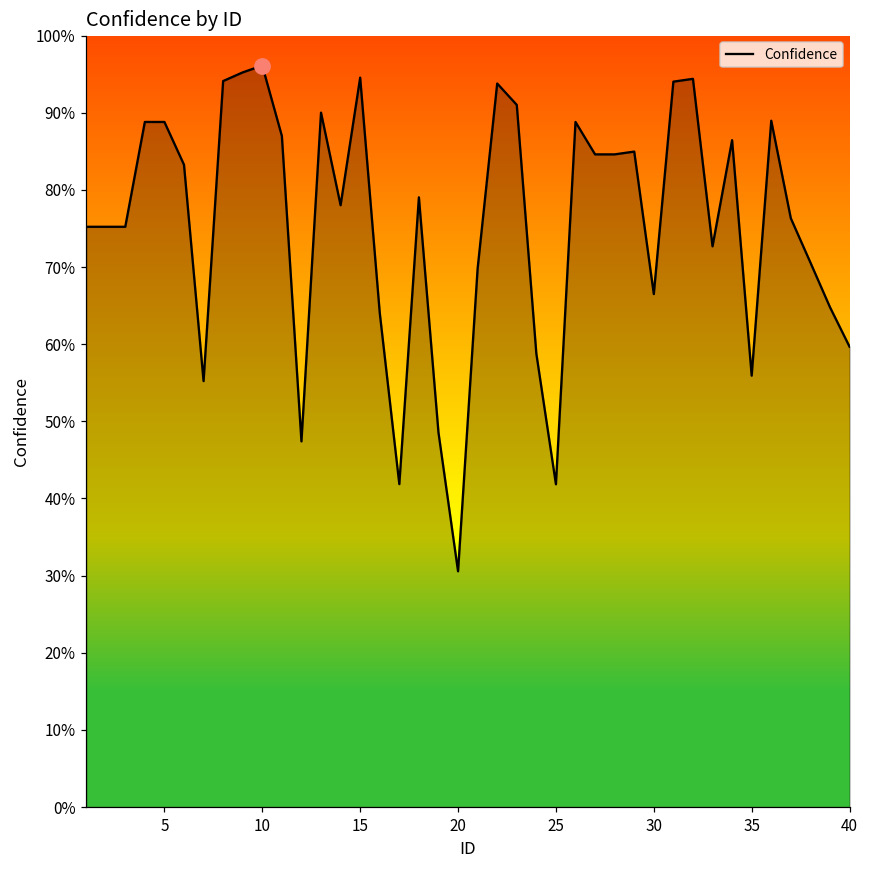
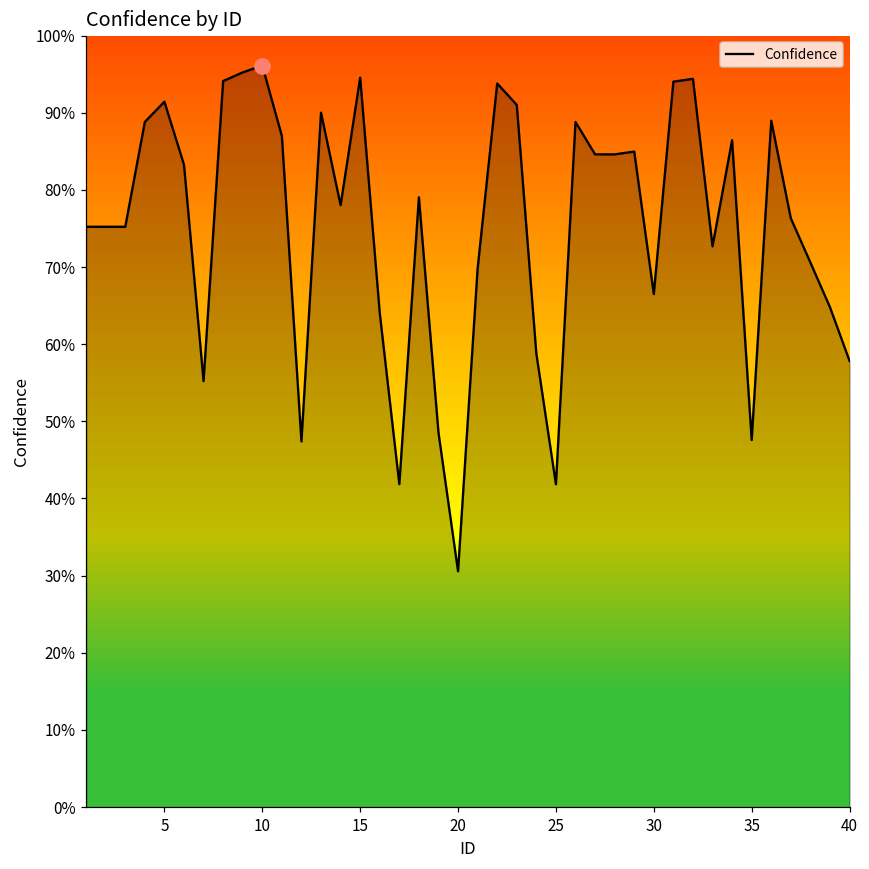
  {
    "Confidence": {
-     "5": "89%",
+     "5": "91%",
      "15": "95%",
      "20": "31%",
      "25": "42%",
      "30": "66%",
-     "35": "56%",
-     "40": "60%"
+     "35": "48%",
+     "40": "58%"
    }
  }
